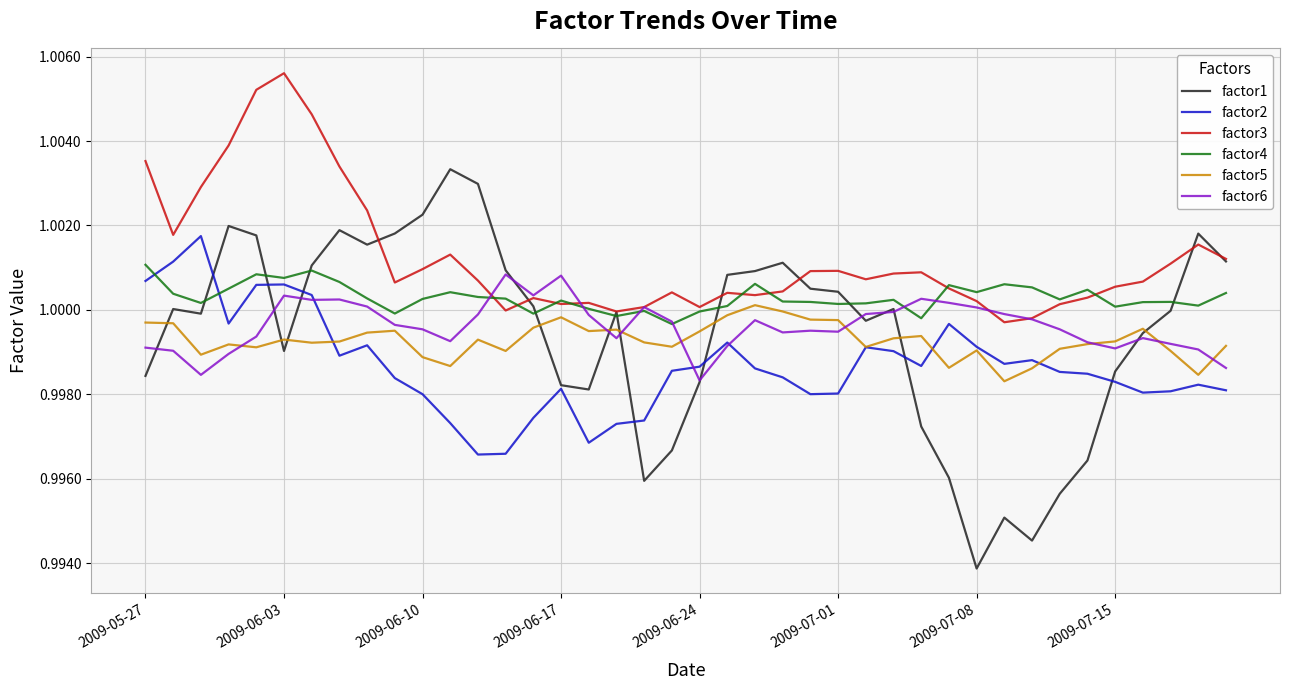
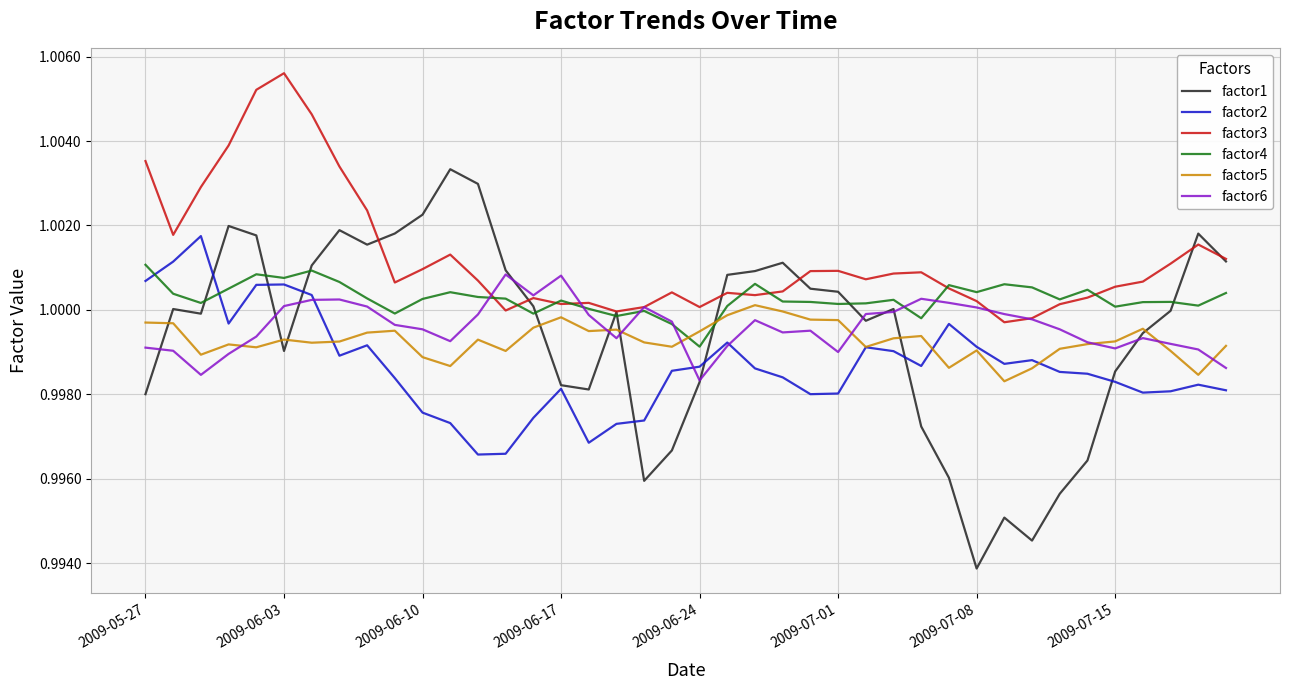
  {
    "factor1": {
-     "2009-05-27": 0.9984,
+     "2009-05-27": 0.9980,
      "2009-06-03": 0.9990,
      "2009-06-10": 1.0023,
      "2009-06-17": 0.9982,
      "2009-07-01": 1.0004,
      "2009-07-08": 0.9939,
      "2009-07-15": 0.9985
    },
    "factor2": {
      "2009-05-27": 1.0007,
      "2009-06-03": 1.0006,
-     "2009-06-10": 0.9980,
+     "2009-06-10": 0.9976,
      "2009-06-17": 0.9981,
      "2009-06-24": 0.9987,
      "2009-07-01": 0.9980,
      "2009-07-08": 0.9991,
      "2009-07-15": 0.9983
    },
    "factor3": {
      "2009-05-27": 1.0035,
      "2009-06-03": 1.0056,
      "2009-06-10": 1.0010,
      "2009-06-17": 1.0001,
      "2009-06-24": 1.0001,
      "2009-07-01": 1.0009,
      "2009-07-08": 1.0002,
      "2009-07-15": 1.0005
    },
    "factor4": {
      "2009-05-27": 1.0011,
      "2009-06-03": 1.0008,
      "2009-06-10": 1.0003,
      "2009-06-17": 1.0002,
-     "2009-06-24": 1.0000,
+     "2009-06-24": 0.9991,
      "2009-07-01": 1.0001,
      "2009-07-08": 1.0004,
      "2009-07-15": 1.0001
    },
    "factor5": {
      "2009-05-27": 0.9997,
      "2009-06-03": 0.9993,
      "2009-06-10": 0.9989,
      "2009-06-17": 0.9998,
      "2009-06-24": 0.9995,
      "2009-07-01": 0.9998,
      "2009-07-08": 0.9990,
      "2009-07-15": 0.9993
    },
    "factor6": {
      "2009-05-27": 0.9991,
-     "2009-06-03": 1.0003,
+     "2009-06-03": 1.0001,
      "2009-06-10": 0.9995,
      "2009-06-17": 1.0008,
-     "2009-07-01": 0.9995,
+     "2009-07-01": 0.9990,
      "2009-07-08": 1.0001,
      "2009-07-15": 0.9991
    }
  }
